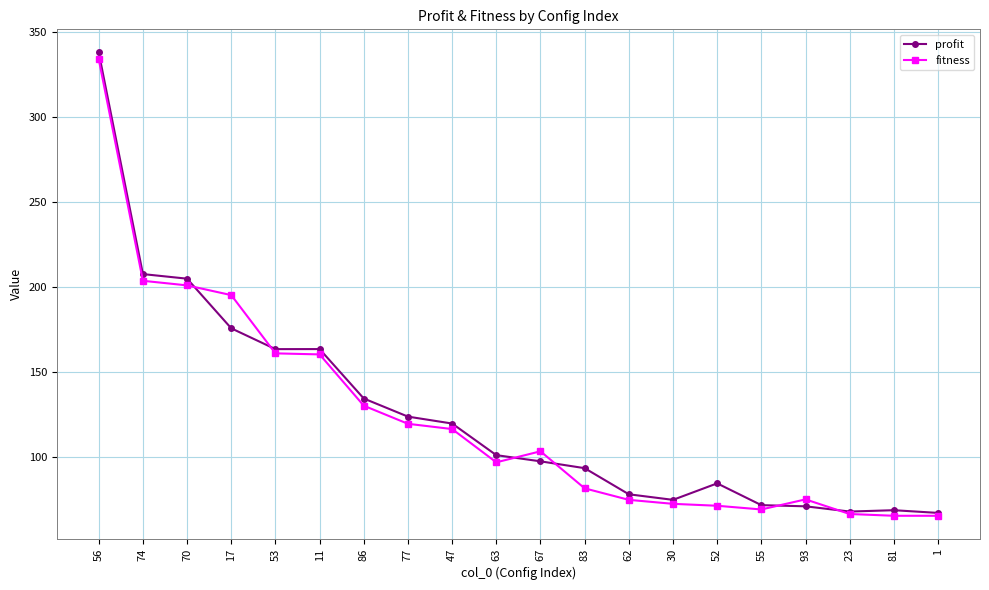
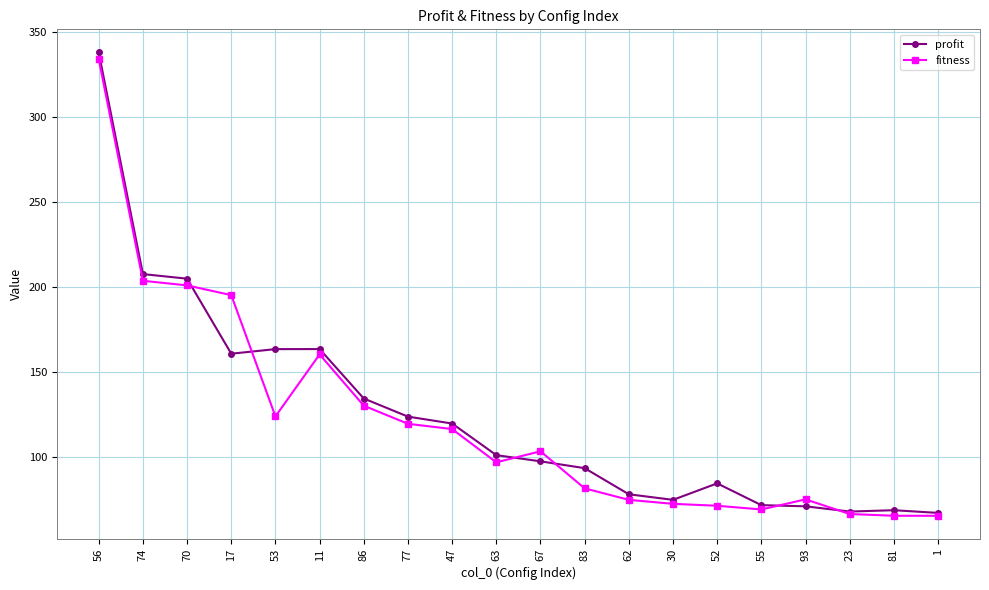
  {
    "profit": {
      "56": 338,
      "74": 208,
      "70": 205,
-     "17": 176,
+     "17": 161,
      "53": 164,
      "11": 164,
      "86": 135,
      "77": 124,
      "47": 120,
      "63": 101,
      "67": 98,
      "83": 94,
      "62": 78,
      "30": 75,
      "52": 85,
      "55": 72,
      "93": 71,
      "81": 69,
      "1": 67
    },
    "fitness": {
      "56": 334,
      "74": 204,
      "70": 201,
      "17": 195,
-     "53": 161,
+     "53": 124,
      "11": 160,
      "86": 130,
      "77": 120,
      "47": 117,
      "63": 97,
      "67": 103,
      "83": 82,
      "62": 75,
      "30": 73,
      "52": 71,
      "55": 69,
      "93": 75,
      "81": 66,
      "1": 66
    }
  }
